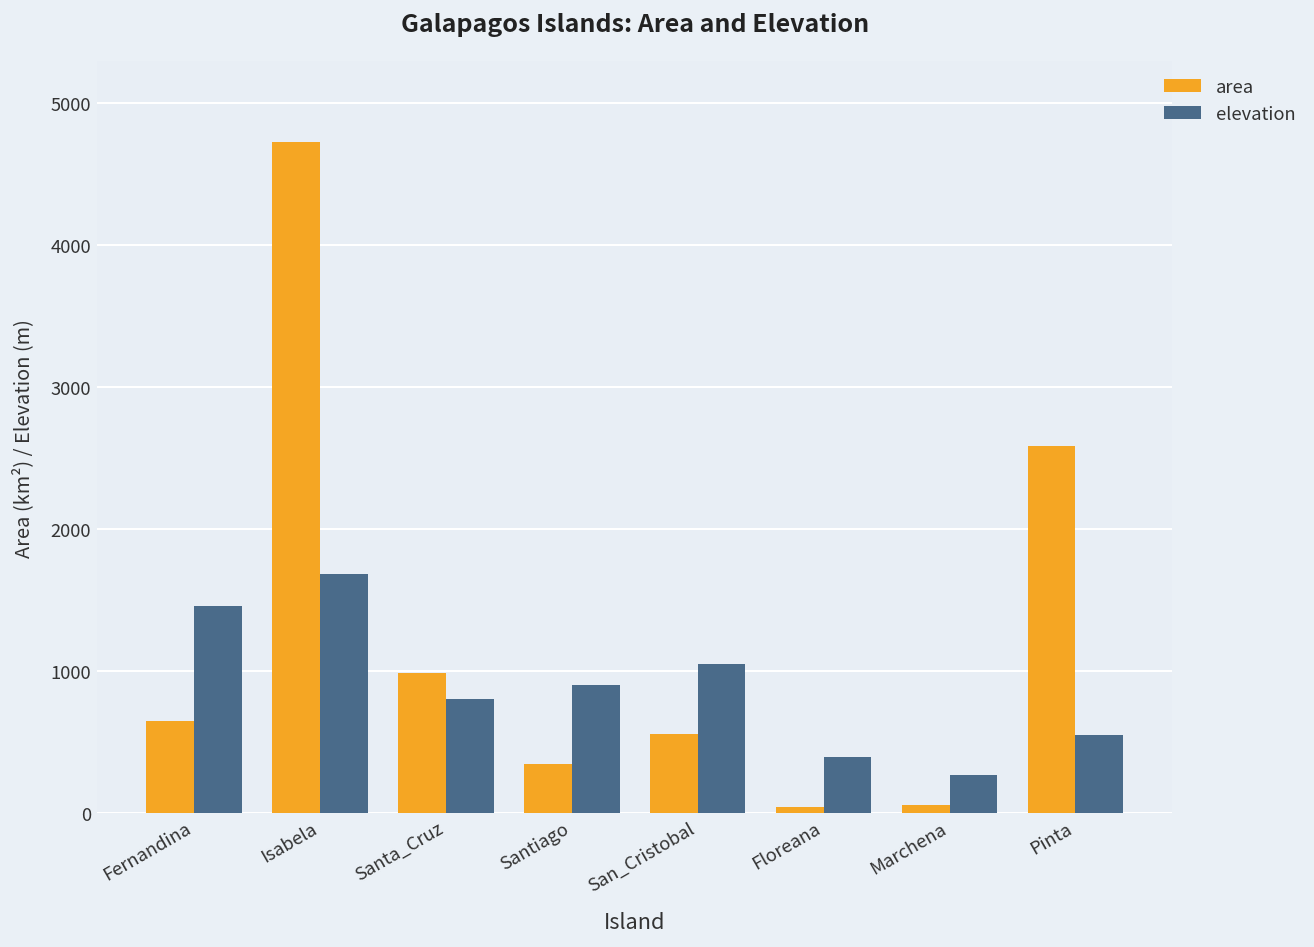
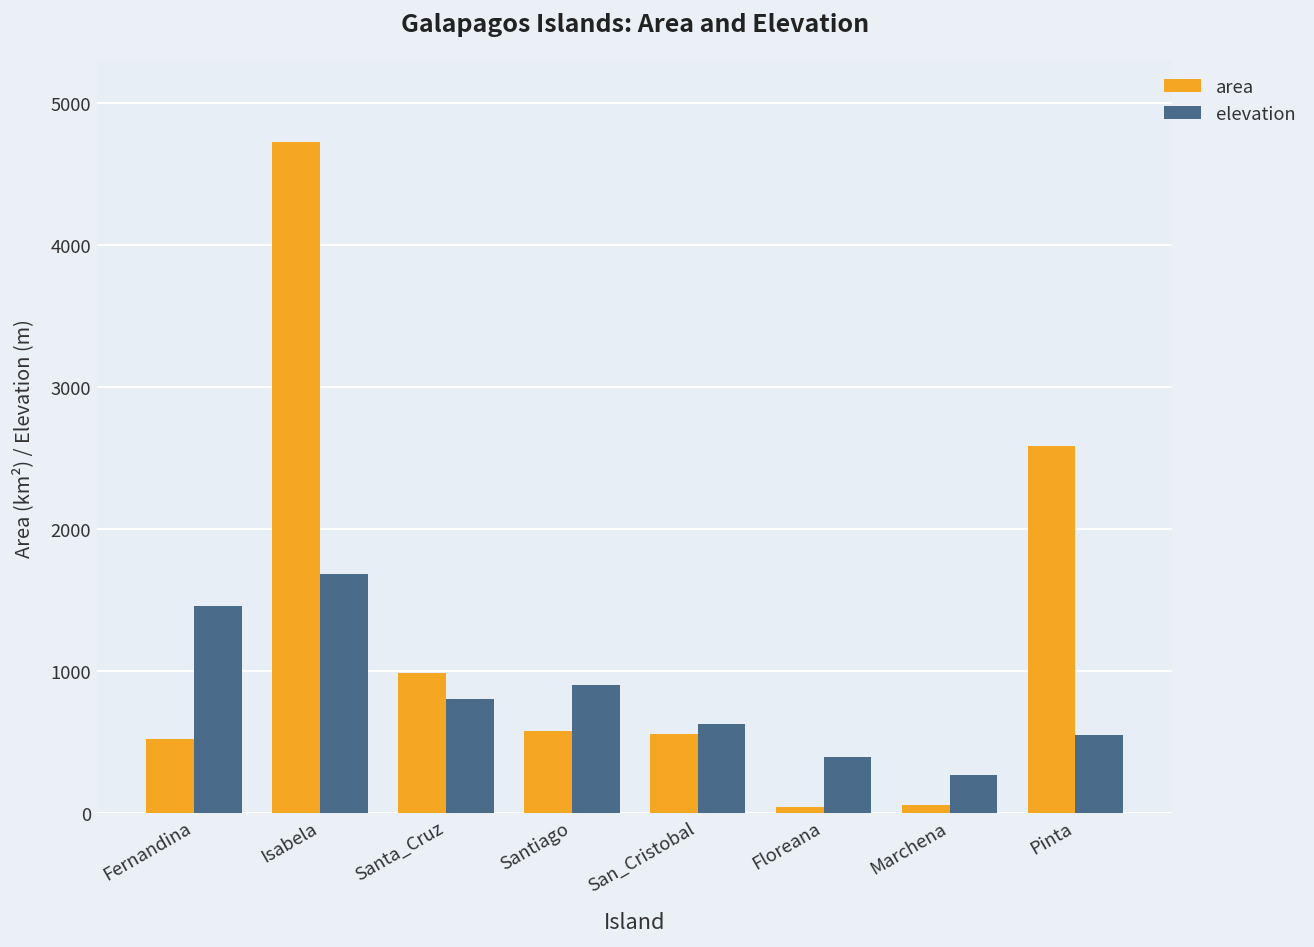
  {
    "area": {
-     "Fernandina": 650,
+     "Fernandina": 520,
      "Isabela": 4730,
      "Santa_Cruz": 990,
-     "Santiago": 350,
+     "Santiago": 580,
      "San_Cristobal": 560,
      "Floreana": 40,
      "Marchena": 60,
      "Pinta": 2580
    },
    "elevation": {
      "Fernandina": 1460,
      "Isabela": 1690,
      "Santa_Cruz": 810,
      "Santiago": 900,
-     "San_Cristobal": 1050,
+     "San_Cristobal": 630,
      "Floreana": 390,
      "Marchena": 270,
      "Pinta": 550
    }
  }
